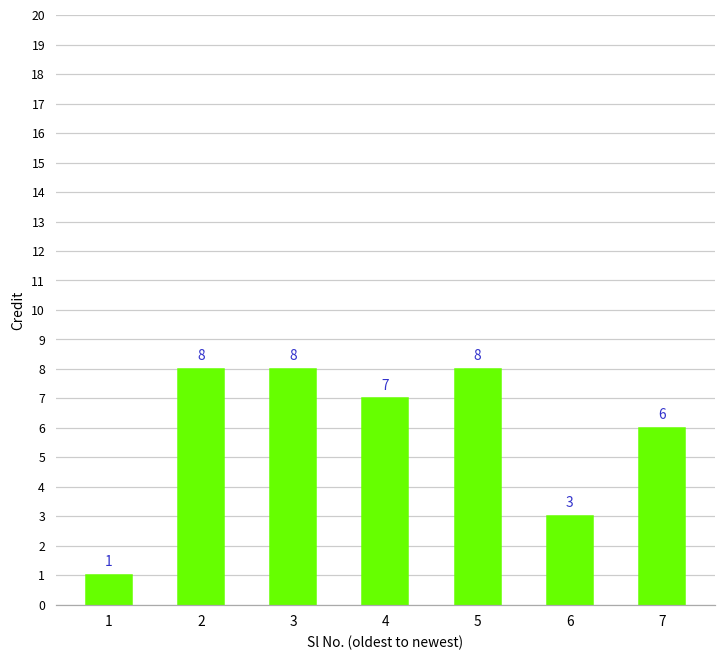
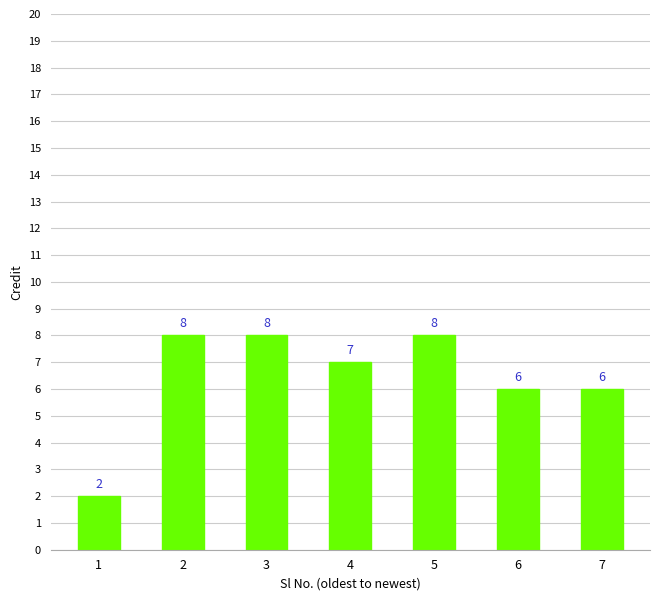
  {
-   "1": 1,
+   "1": 2,
    "2": 8,
    "3": 8,
    "4": 7,
    "5": 8,
-   "6": 3,
+   "6": 6,
    "7": 6
  }
